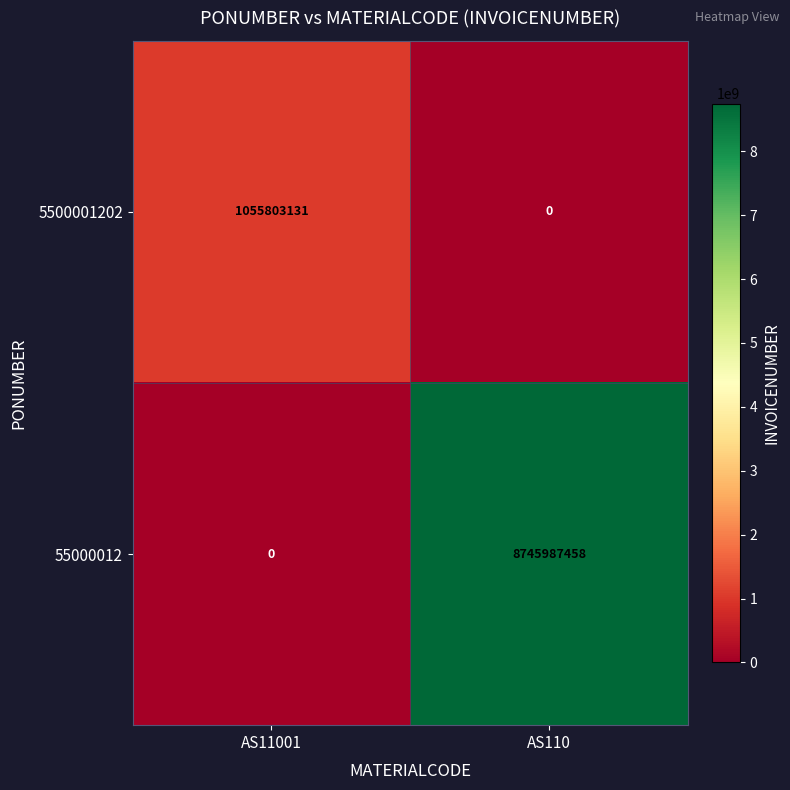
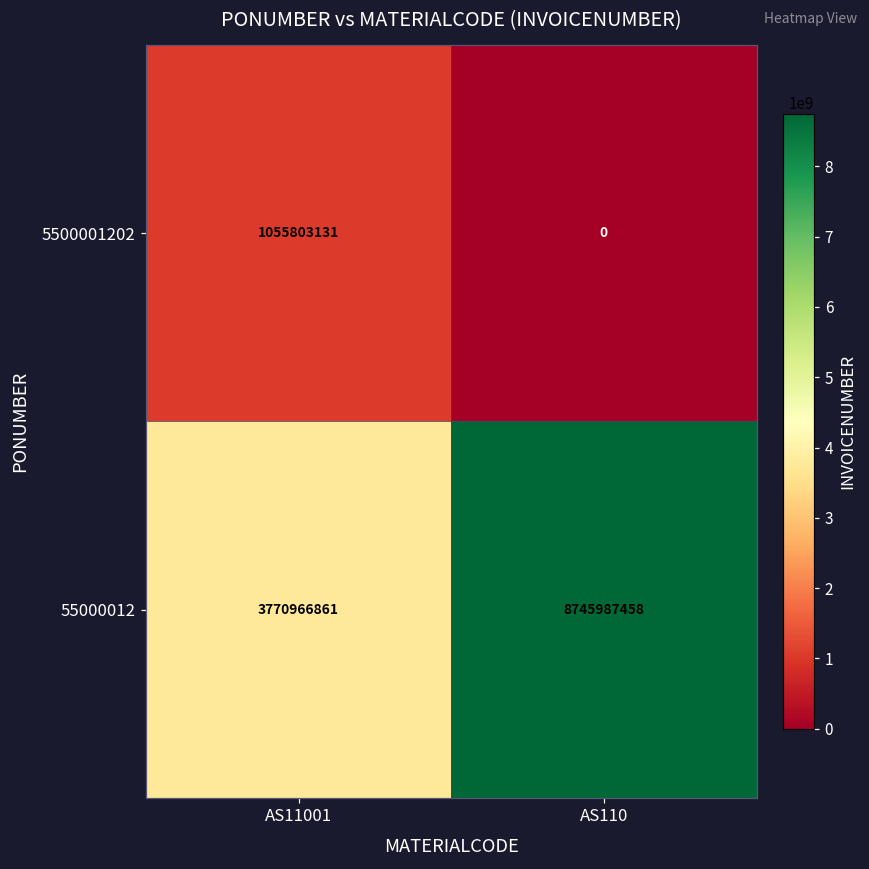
  {
    "5500001202": {
      "AS11001": 1055803131,
      "AS110": 0
    },
    "55000012": {
-     "AS11001": 0,
+     "AS11001": 3770966861,
      "AS110": 8745987458
    }
  }
